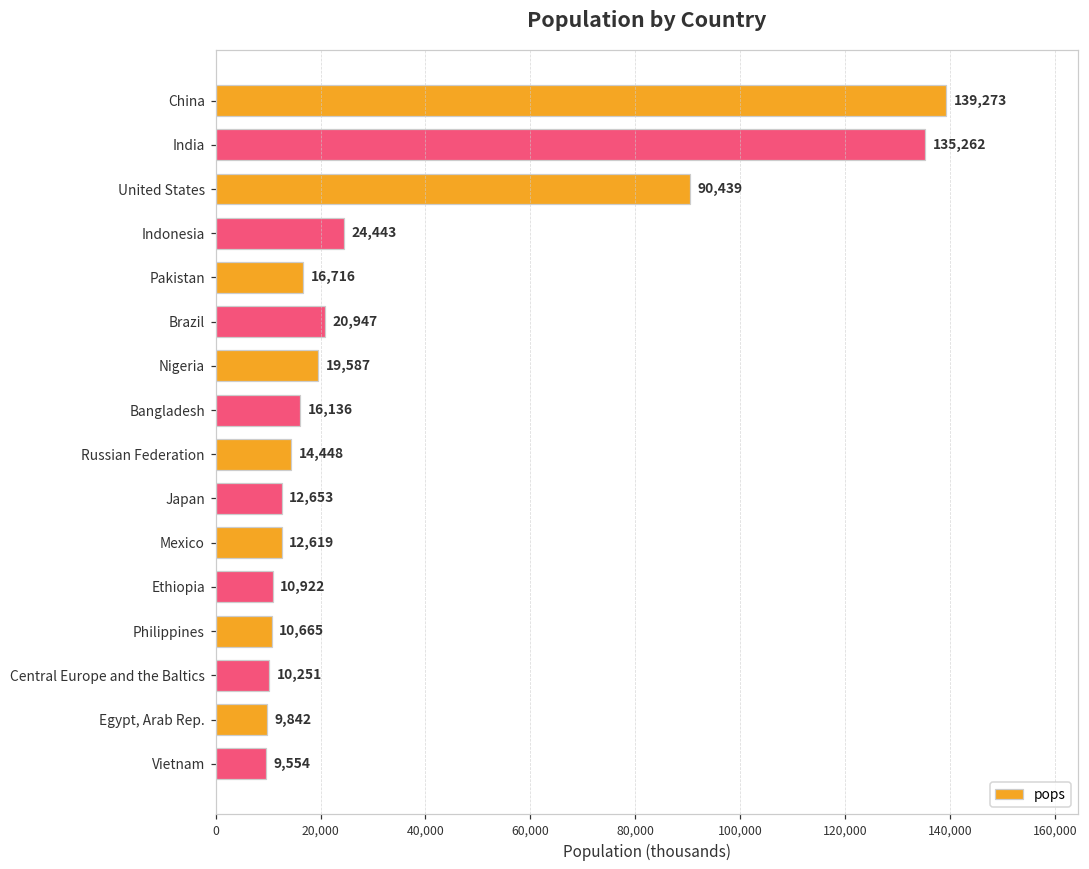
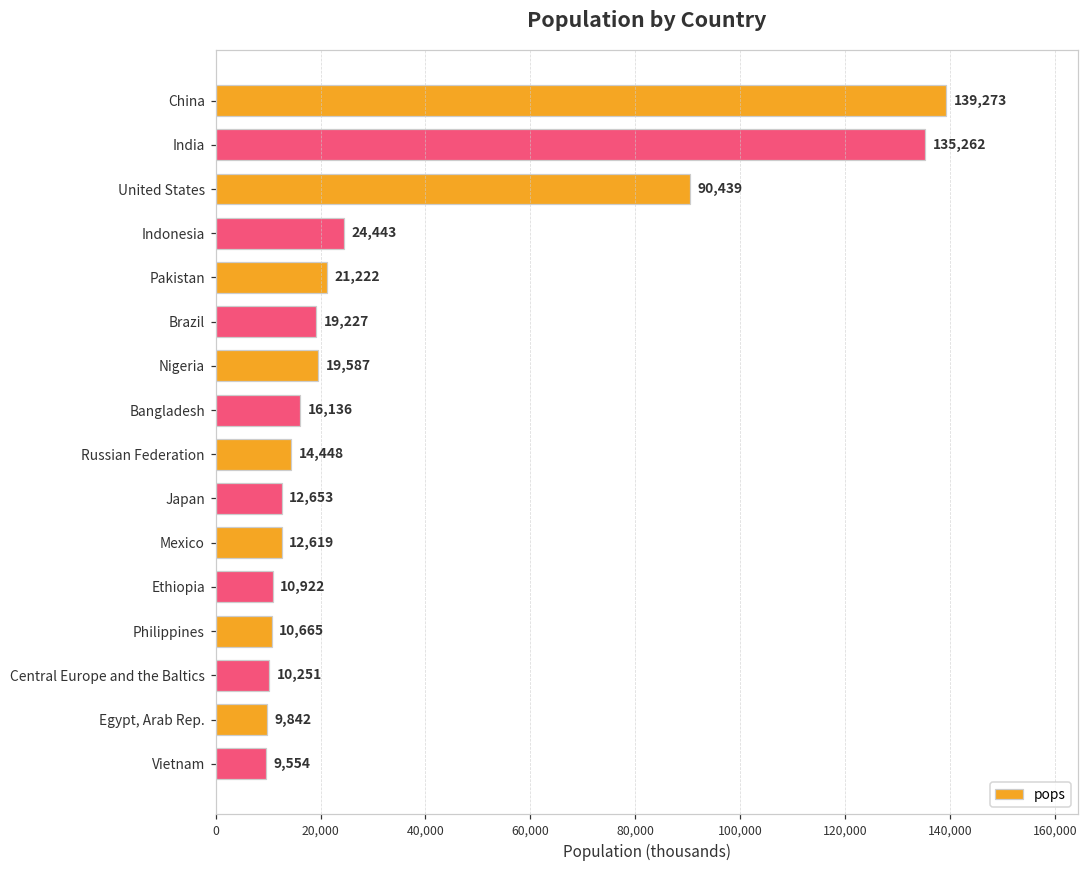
  {
    "China": "139,273",
    "India": "135,262",
    "United States": "90,439",
    "Indonesia": "24,443",
-   "Pakistan": "16,716",
-   "Brazil": "20,947",
+   "Pakistan": "21,222",
+   "Brazil": "19,227",
    "Nigeria": "19,587",
    "Bangladesh": "16,136",
    "Russian Federation": "14,448",
    "Japan": "12,653",
    "Mexico": "12,619",
    "Ethiopia": "10,922",
    "Philippines": "10,665",
    "Central Europe and the Baltics": "10,251",
    "Egypt, Arab Rep.": "9,842",
    "Vietnam": "9,554"
  }
